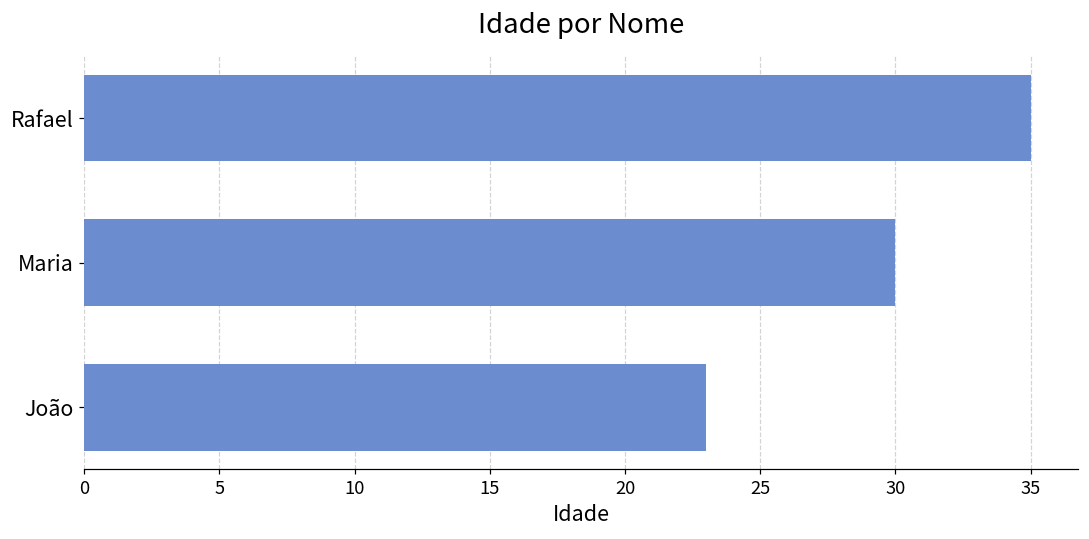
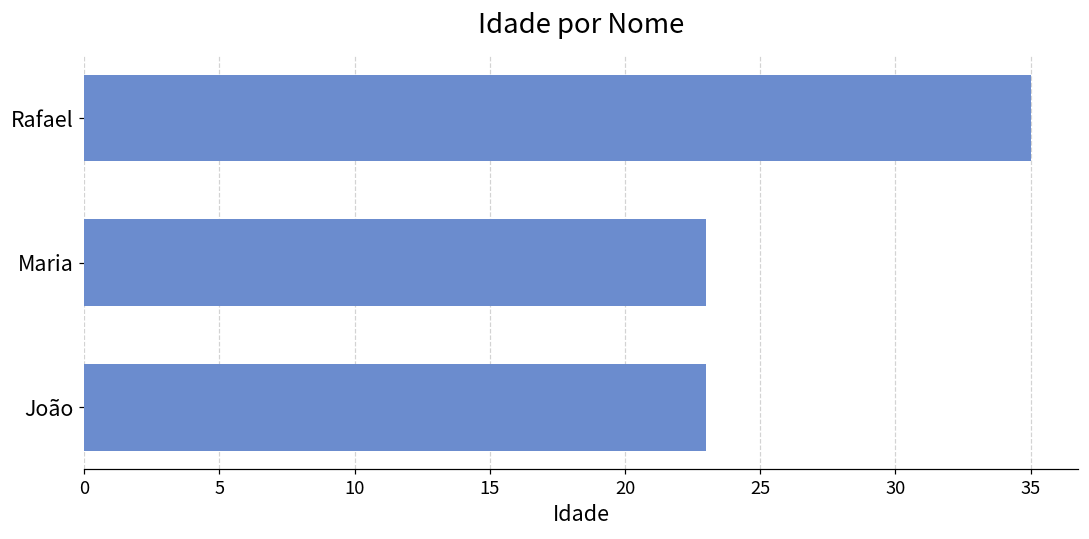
  {
    "Rafael": 35,
-   "Maria": 30,
+   "Maria": 23,
    "João": 23
  }
